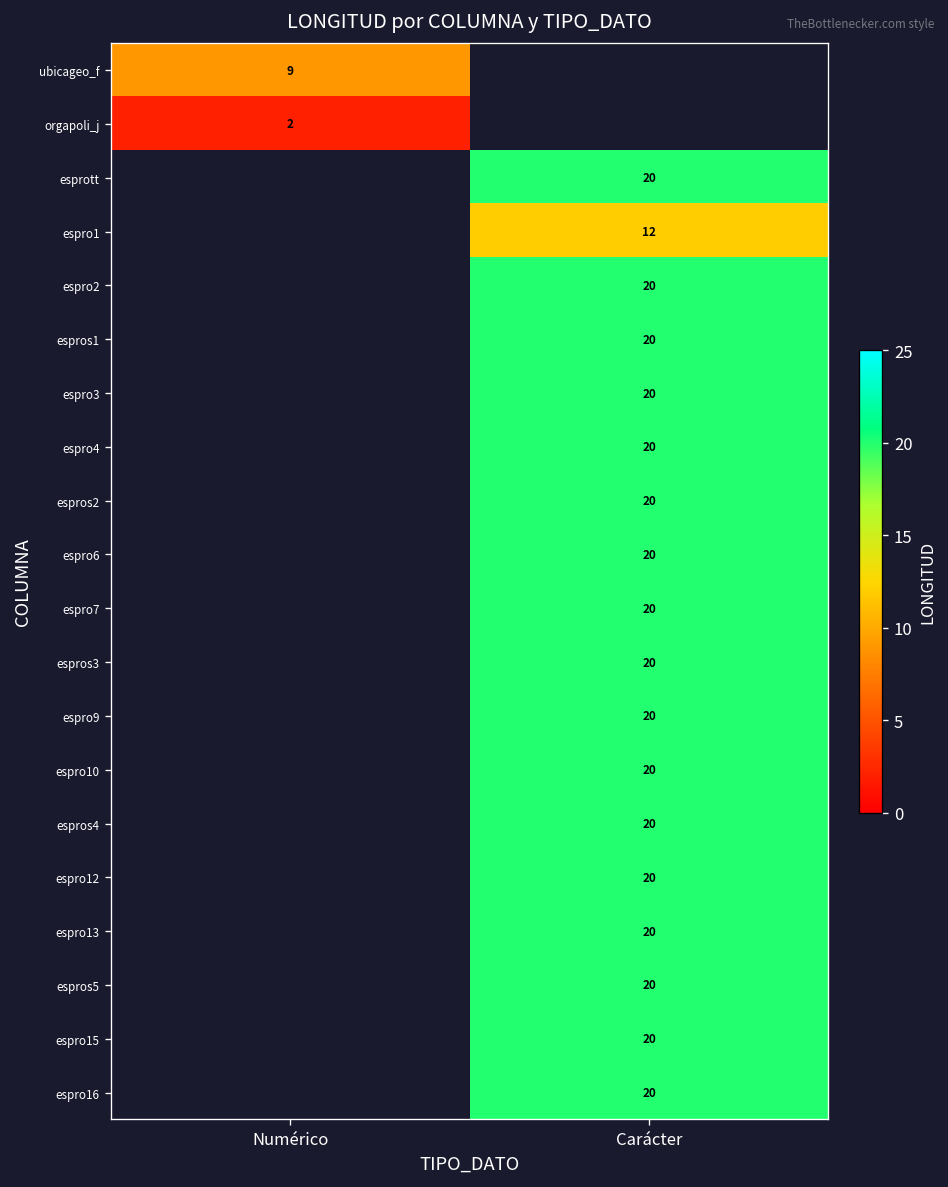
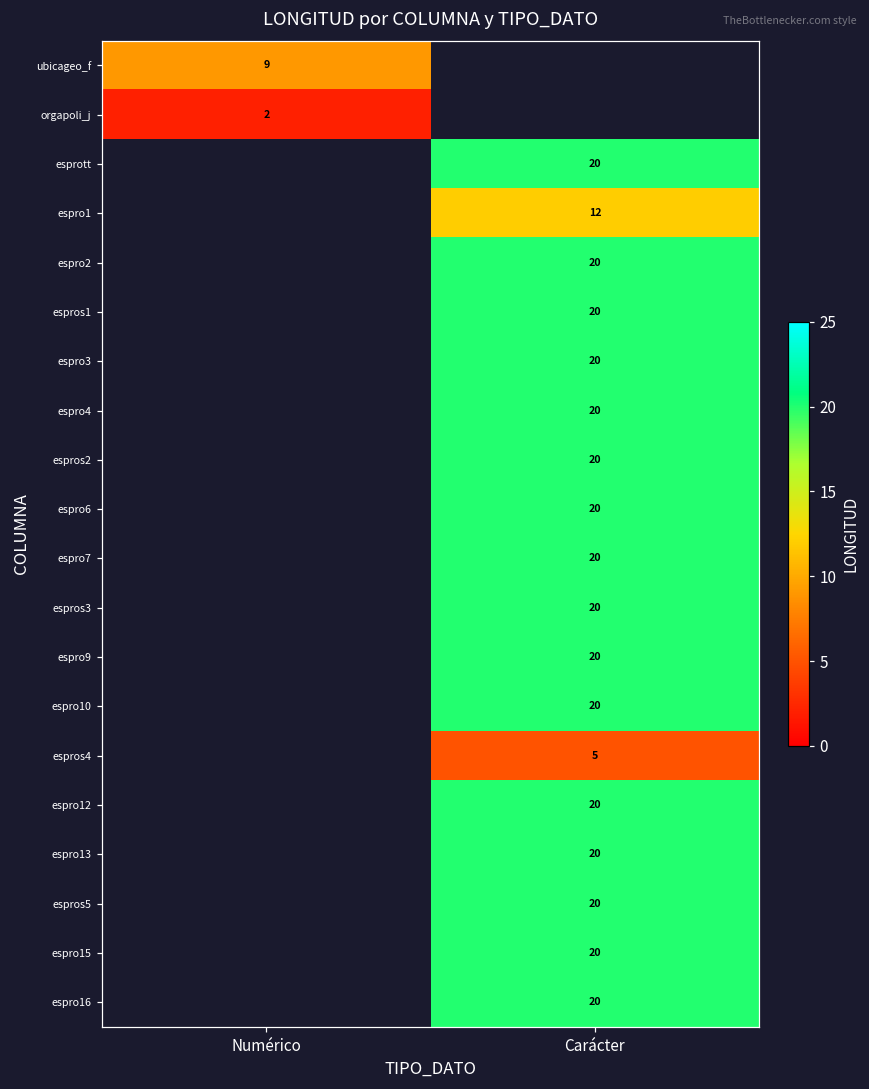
  {
    "ubicageo_f": {
      "Numérico": 9
    },
    "orgapoli_j": {
      "Numérico": 2
    },
    "esprott": {
      "Carácter": 20
    },
    "espro1": {
      "Carácter": 12
    },
    "espro2": {
      "Carácter": 20
    },
    "espros1": {
      "Carácter": 20
    },
    "espro3": {
      "Carácter": 20
    },
    "espro4": {
      "Carácter": 20
    },
    "espros2": {
      "Carácter": 20
    },
    "espro6": {
      "Carácter": 20
    },
    "espro7": {
      "Carácter": 20
    },
    "espros3": {
      "Carácter": 20
    },
    "espro9": {
      "Carácter": 20
    },
    "espro10": {
      "Carácter": 20
    },
    "espros4": {
-     "Carácter": 20
+     "Carácter": 5
    },
    "espro12": {
      "Carácter": 20
    },
    "espro13": {
      "Carácter": 20
    },
    "espros5": {
      "Carácter": 20
    },
    "espro15": {
      "Carácter": 20
    },
    "espro16": {
      "Carácter": 20
    }
  }
